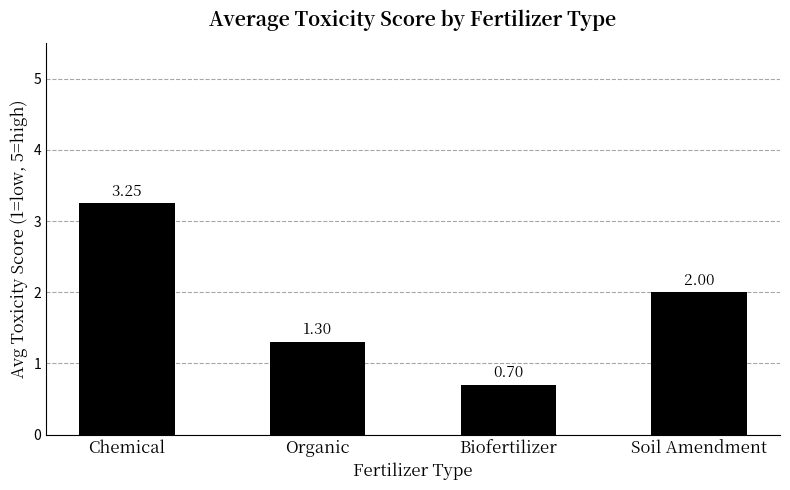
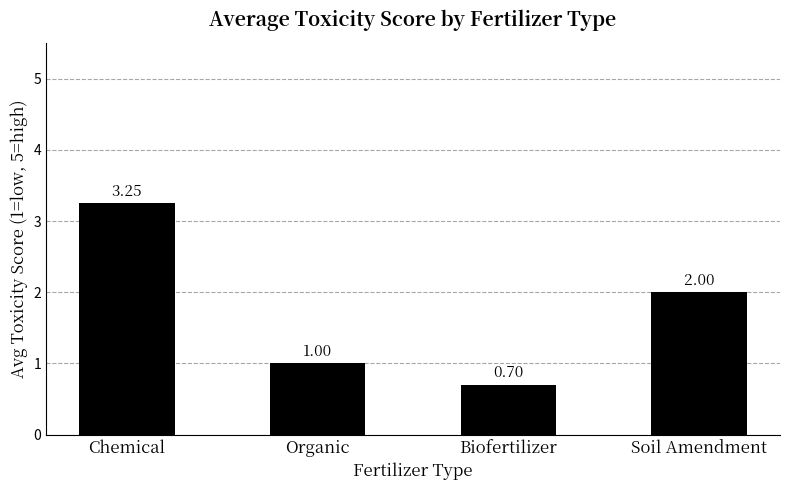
  {
    "Chemical": 3.25,
-   "Organic": 1.30,
+   "Organic": 1.00,
    "Biofertilizer": 0.70,
    "Soil Amendment": 2.00
  }
